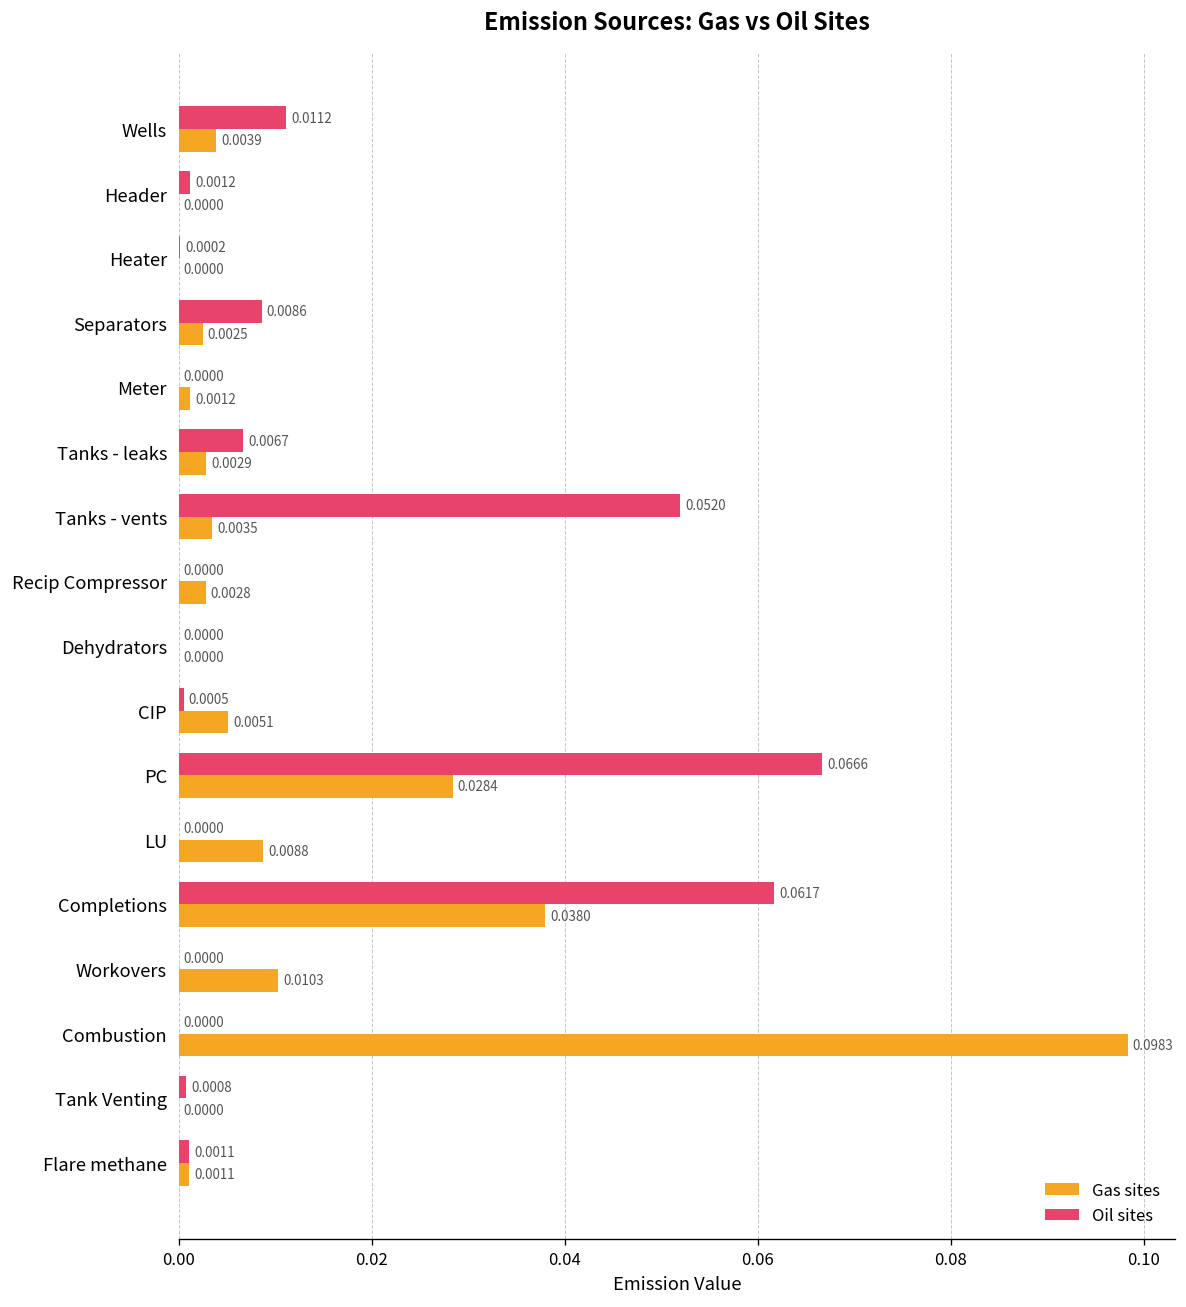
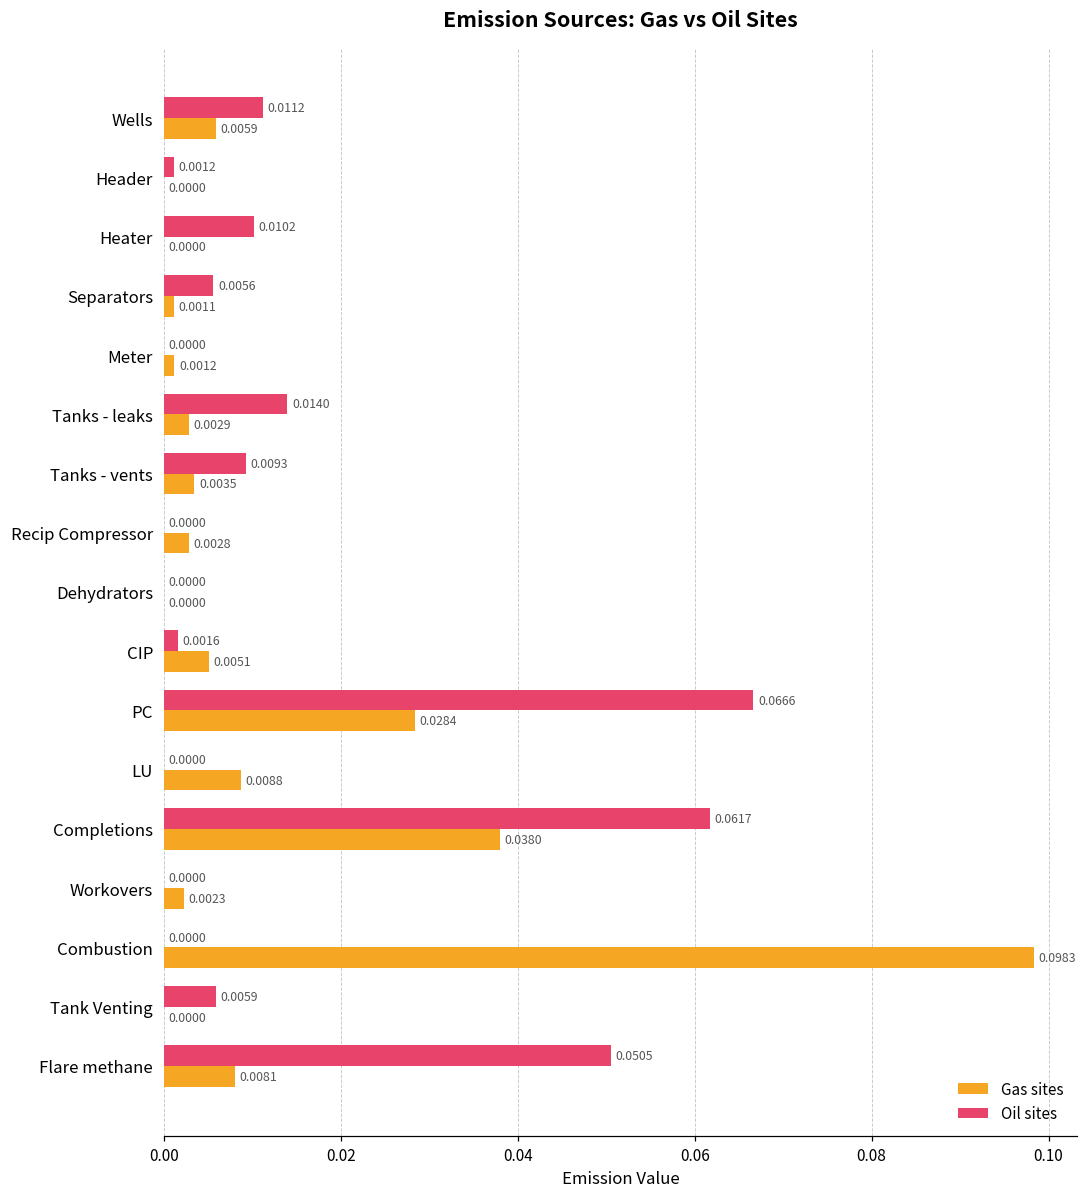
  {
    "Gas sites": {
-     "Wells": 0.0039,
+     "Wells": 0.0059,
      "Header": 0.0000,
      "Heater": 0.0000,
-     "Separators": 0.0025,
+     "Separators": 0.0011,
      "Meter": 0.0012,
      "Tanks - leaks": 0.0029,
      "Tanks - vents": 0.0035,
      "Recip Compressor": 0.0028,
      "Dehydrators": 0.0000,
      "CIP": 0.0051,
      "PC": 0.0284,
      "LU": 0.0088,
      "Completions": 0.0380,
-     "Workovers": 0.0103,
+     "Workovers": 0.0023,
      "Combustion": 0.0983,
      "Tank Venting": 0.0000,
-     "Flare methane": 0.0011
+     "Flare methane": 0.0081
    },
    "Oil sites": {
      "Wells": 0.0112,
      "Header": 0.0012,
-     "Heater": 0.0002,
-     "Separators": 0.0086,
+     "Heater": 0.0102,
+     "Separators": 0.0056,
      "Meter": 0.0000,
-     "Tanks - leaks": 0.0067,
-     "Tanks - vents": 0.0520,
+     "Tanks - leaks": 0.0140,
+     "Tanks - vents": 0.0093,
      "Recip Compressor": 0.0000,
      "Dehydrators": 0.0000,
-     "CIP": 0.0005,
+     "CIP": 0.0016,
      "PC": 0.0666,
      "LU": 0.0000,
      "Completions": 0.0617,
      "Workovers": 0.0000,
      "Combustion": 0.0000,
-     "Tank Venting": 0.0008,
-     "Flare methane": 0.0011
+     "Tank Venting": 0.0059,
+     "Flare methane": 0.0505
    }
  }
